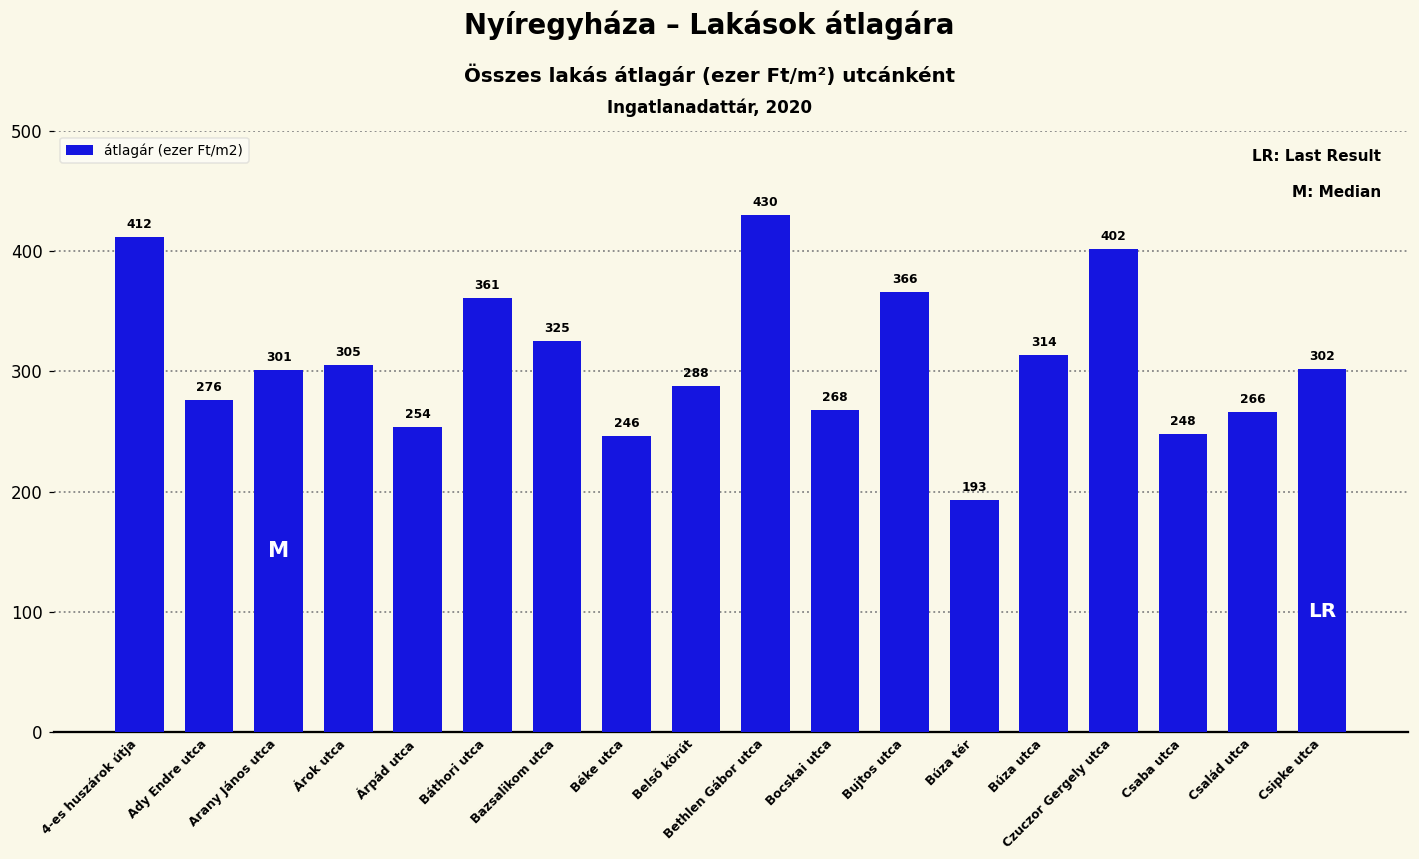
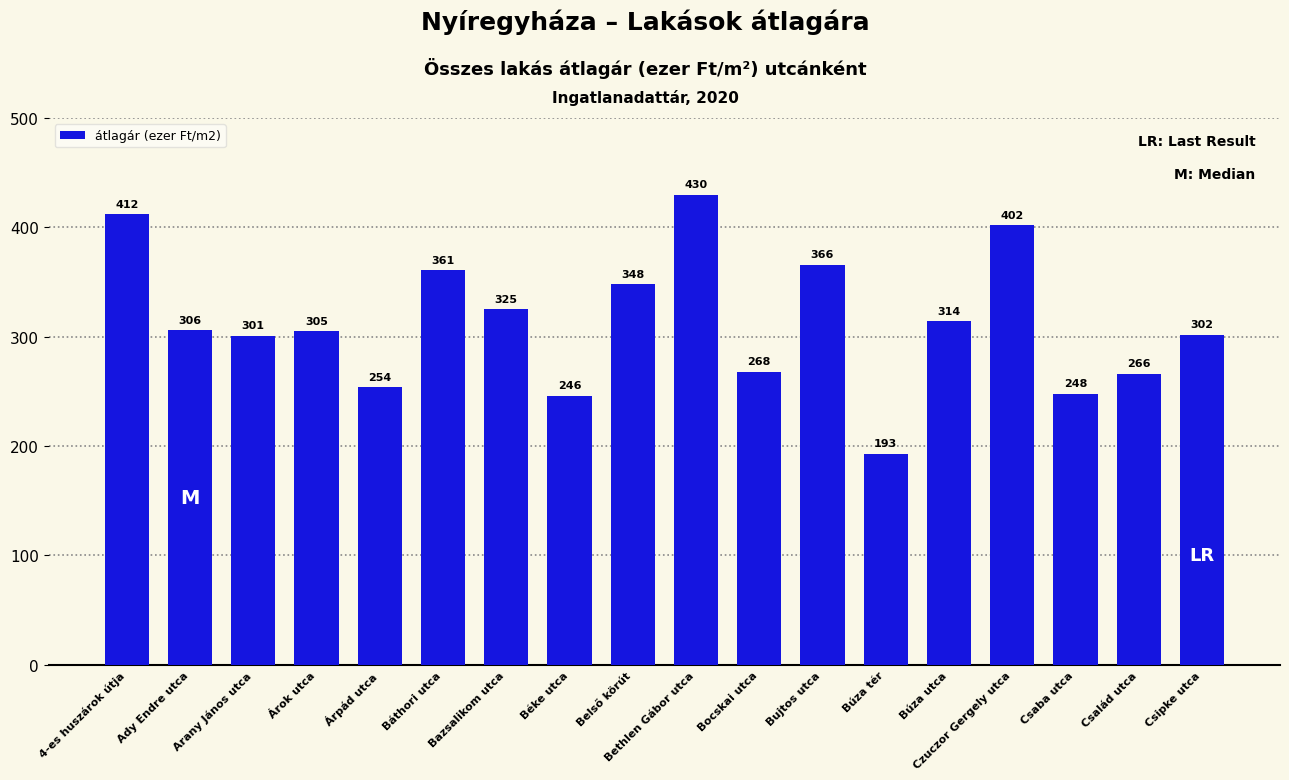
  {
    "4-es huszárok útja": 412,
-   "Ady Endre utca": 276,
+   "Ady Endre utca": 306,
    "Arany János utca": 301,
    "Árok utca": 305,
    "Árpád utca": 254,
    "Báthori utca": 361,
    "Bazsalikom utca": 325,
    "Béke utca": 246,
-   "Belső körút": 288,
+   "Belső körút": 348,
    "Bethlen Gábor utca": 430,
    "Bocskai utca": 268,
    "Bujtos utca": 366,
    "Búza tér": 193,
    "Búza utca": 314,
    "Czuczor Gergely utca": 402,
    "Csaba utca": 248,
    "Család utca": 266,
    "Csipke utca": 302
  }
